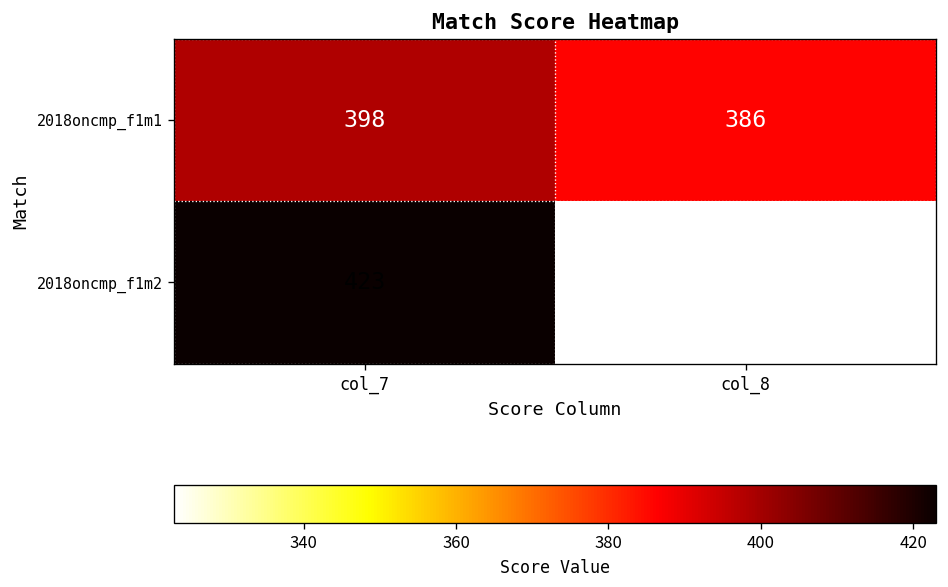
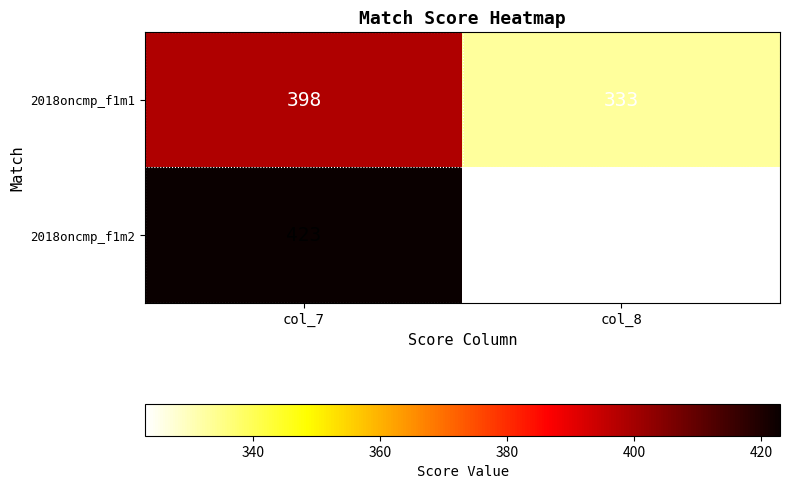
  {
    "2018oncmp_f1m1": {
      "col_7": 398,
-     "col_8": 386
+     "col_8": 333
    }
  }
